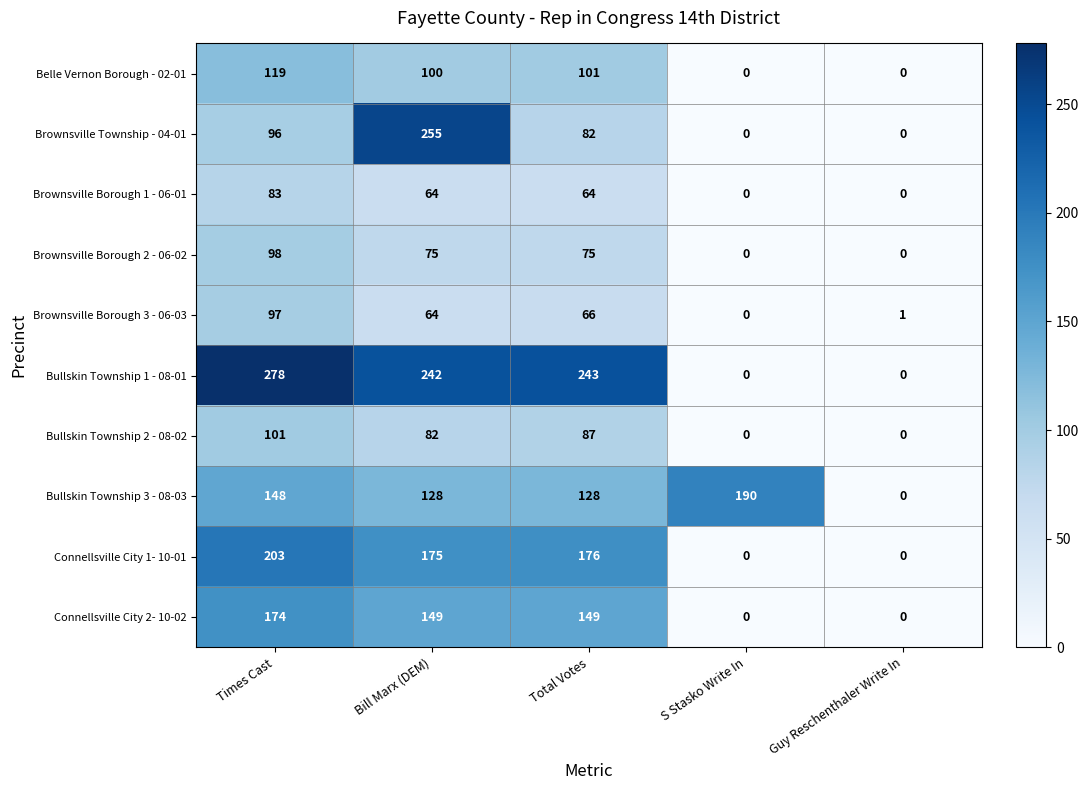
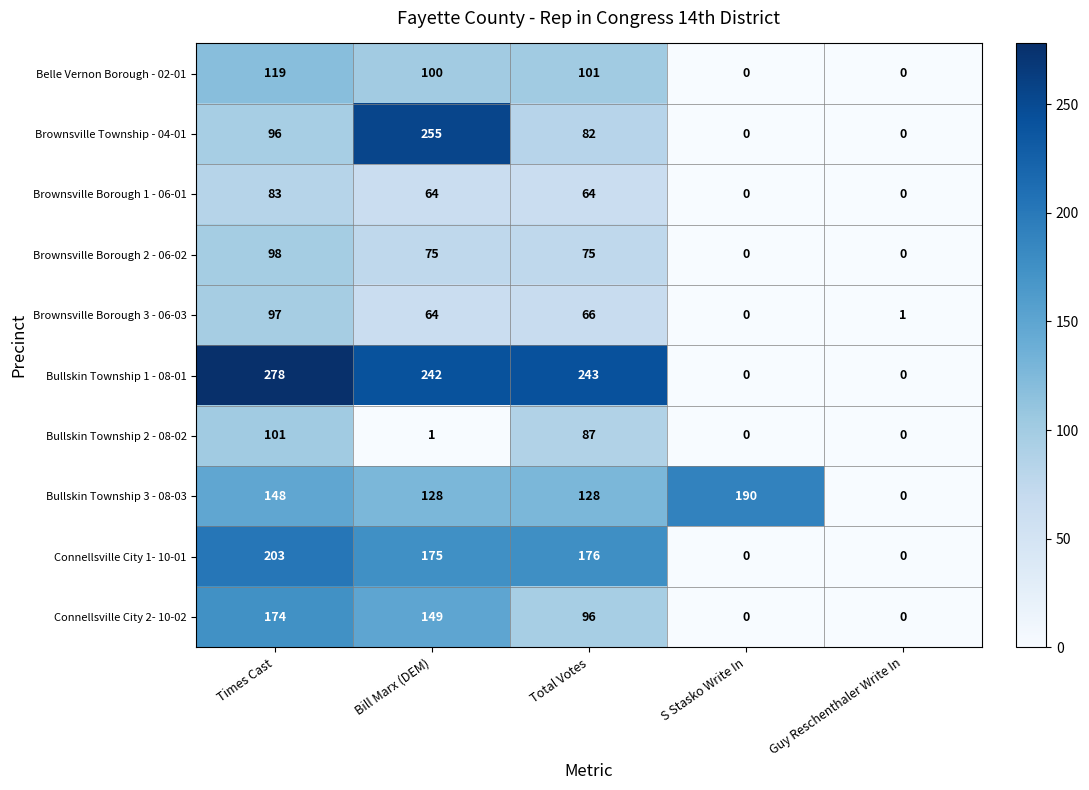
  {
    "Belle Vernon Borough - 02-01": {
      "Times Cast": 119,
      "Bill Marx (DEM)": 100,
      "Total Votes": 101,
      "S Stasko Write In": 0,
      "Guy Reschenthaler Write In": 0
    },
    "Brownsville Township - 04-01": {
      "Times Cast": 96,
      "Bill Marx (DEM)": 255,
      "Total Votes": 82,
      "S Stasko Write In": 0,
      "Guy Reschenthaler Write In": 0
    },
    "Brownsville Borough 1 - 06-01": {
      "Times Cast": 83,
      "Bill Marx (DEM)": 64,
      "Total Votes": 64,
      "S Stasko Write In": 0,
      "Guy Reschenthaler Write In": 0
    },
    "Brownsville Borough 2 - 06-02": {
      "Times Cast": 98,
      "Bill Marx (DEM)": 75,
      "Total Votes": 75,
      "S Stasko Write In": 0,
      "Guy Reschenthaler Write In": 0
    },
    "Brownsville Borough 3 - 06-03": {
      "Times Cast": 97,
      "Bill Marx (DEM)": 64,
      "Total Votes": 66,
      "S Stasko Write In": 0,
      "Guy Reschenthaler Write In": 1
    },
    "Bullskin Township 1 - 08-01": {
      "Times Cast": 278,
      "Bill Marx (DEM)": 242,
      "Total Votes": 243,
      "S Stasko Write In": 0,
      "Guy Reschenthaler Write In": 0
    },
    "Bullskin Township 2 - 08-02": {
      "Times Cast": 101,
-     "Bill Marx (DEM)": 82,
+     "Bill Marx (DEM)": 1,
      "Total Votes": 87,
      "S Stasko Write In": 0,
      "Guy Reschenthaler Write In": 0
    },
    "Bullskin Township 3 - 08-03": {
      "Times Cast": 148,
      "Bill Marx (DEM)": 128,
      "Total Votes": 128,
      "S Stasko Write In": 190,
      "Guy Reschenthaler Write In": 0
    },
    "Connellsville City 1- 10-01": {
      "Times Cast": 203,
      "Bill Marx (DEM)": 175,
      "Total Votes": 176,
      "S Stasko Write In": 0,
      "Guy Reschenthaler Write In": 0
    },
    "Connellsville City 2- 10-02": {
      "Times Cast": 174,
      "Bill Marx (DEM)": 149,
-     "Total Votes": 149,
+     "Total Votes": 96,
      "S Stasko Write In": 0,
      "Guy Reschenthaler Write In": 0
    }
  }
